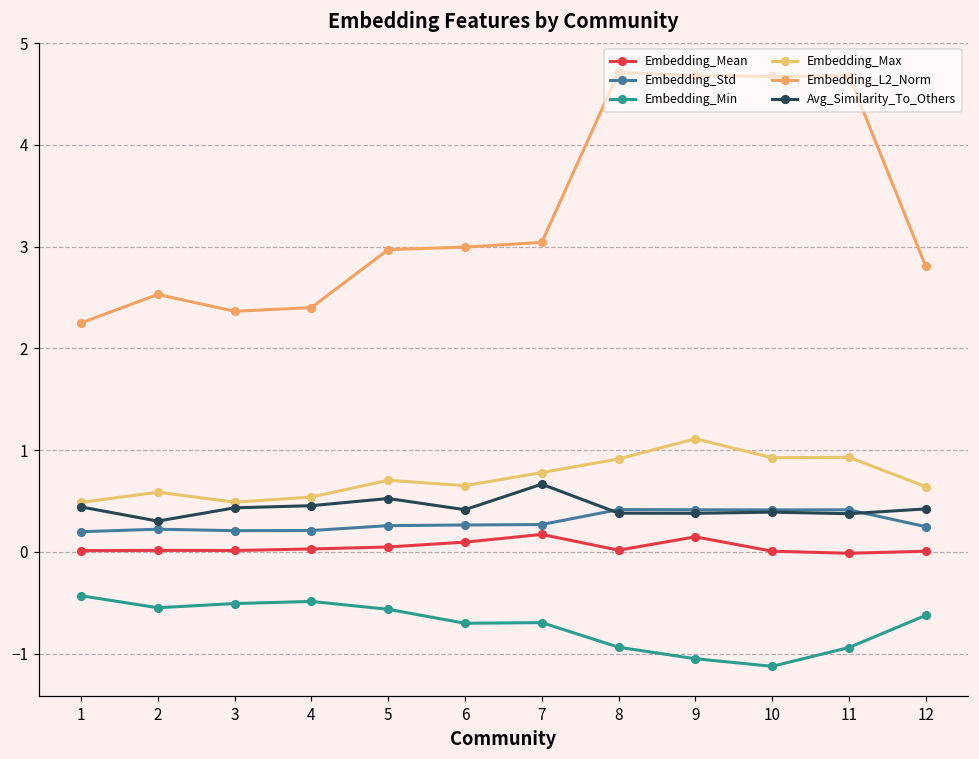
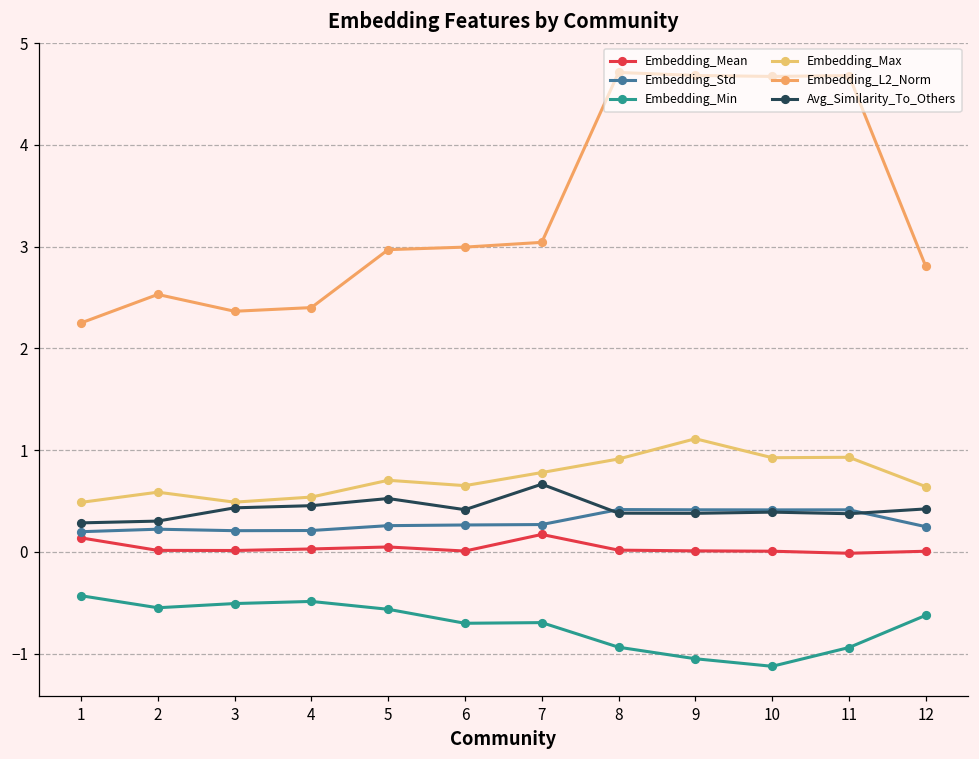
  {
    "Embedding_Mean": {
-     "1": 0.0,
+     "1": 0.1,
      "2": 0.0,
      "3": 0.0,
      "4": 0.0,
      "5": 0.0,
-     "6": 0.1,
+     "6": 0.0,
      "7": 0.2,
      "8": 0.0,
-     "9": 0.1,
+     "9": 0.0,
      "10": 0.0,
      "11": 0.0,
      "12": 0.0
    },
    "Avg_Similarity_To_Others": {
-     "1": 0.4,
+     "1": 0.3,
      "2": 0.3,
      "3": 0.4,
      "4": 0.5,
      "5": 0.5,
      "6": 0.4,
      "7": 0.7,
      "8": 0.4,
      "9": 0.4,
      "11": 0.4,
      "12": 0.4
    }
  }
